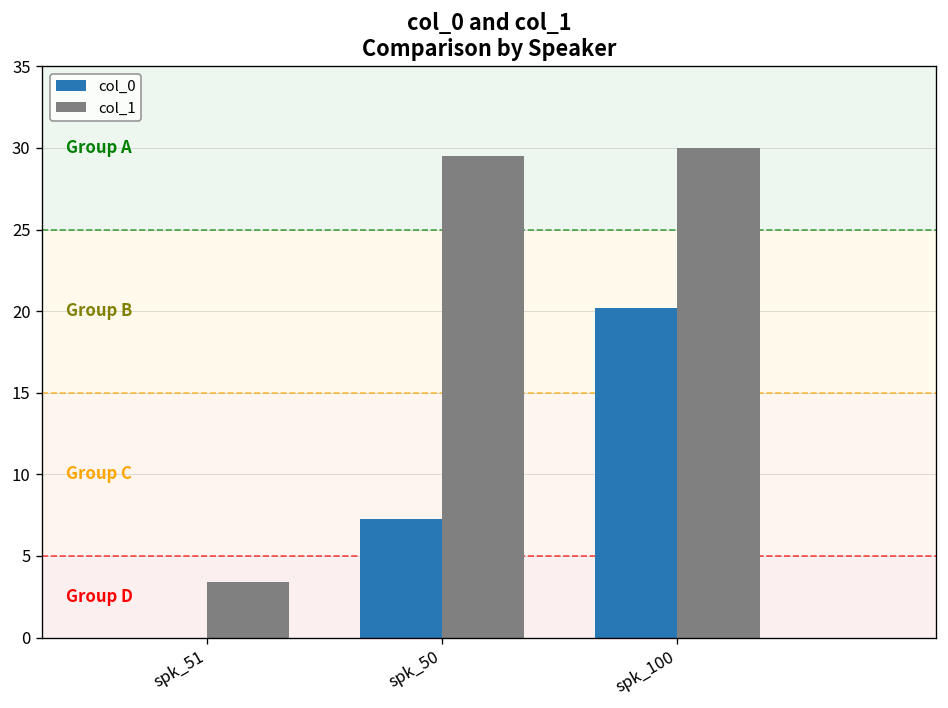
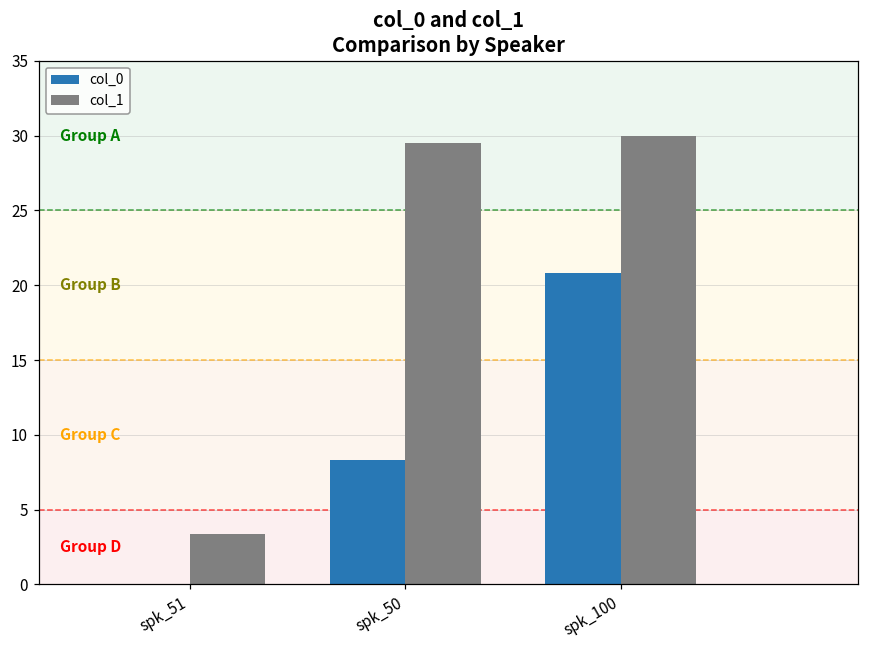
  {
    "col_0": {
      "spk_51": 0.0,
-     "spk_50": 7.2,
-     "spk_100": 20.2
+     "spk_50": 8.4,
+     "spk_100": 20.8
    },
    "col_1": {
      "spk_51": 3.4,
      "spk_50": 29.5,
      "spk_100": 30.0
    }
  }
